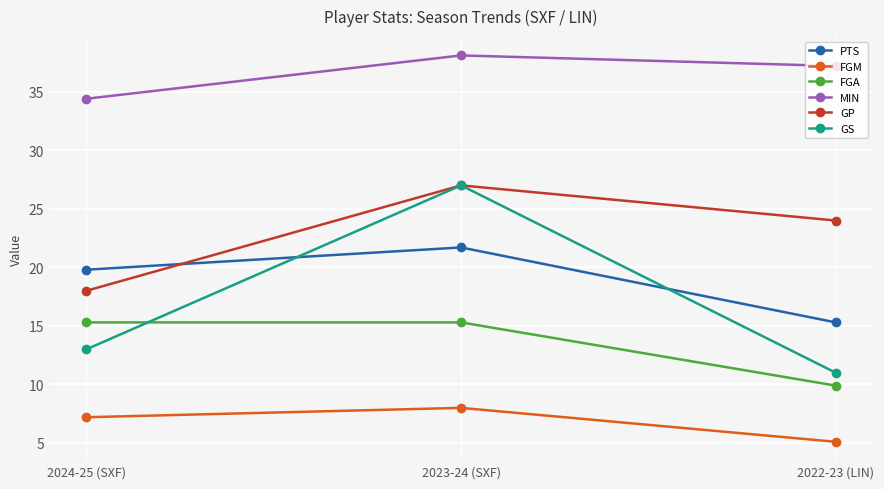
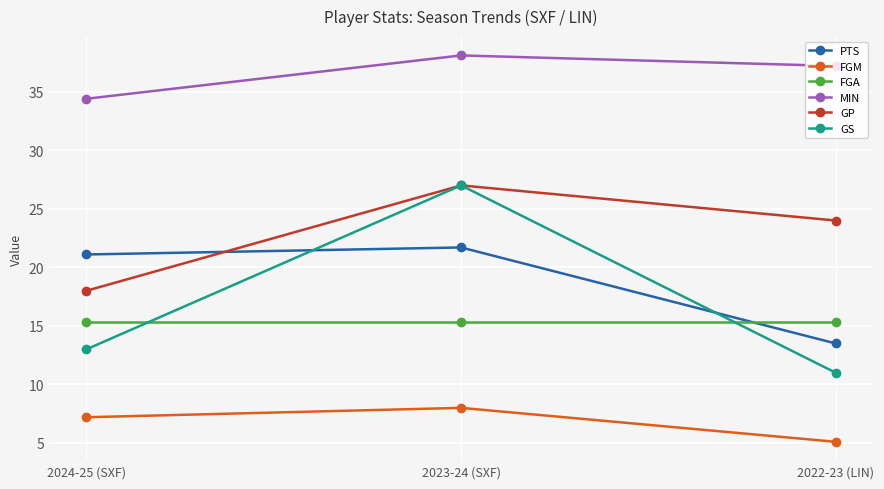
  {
    "PTS": {
-     "2024-25 (SXF)": 19.8,
+     "2024-25 (SXF)": 21.1,
      "2023-24 (SXF)": 21.7,
-     "2022-23 (LIN)": 15.3
+     "2022-23 (LIN)": 13.5
    },
    "FGA": {
      "2024-25 (SXF)": 15.3,
      "2023-24 (SXF)": 15.3,
-     "2022-23 (LIN)": 9.9
+     "2022-23 (LIN)": 15.3
    },
    "MIN": {
      "2024-25 (SXF)": 34.4,
      "2023-24 (SXF)": 38.1
    },
    "GS": {
      "2024-25 (SXF)": 13.0,
      "2022-23 (LIN)": 11.0
    }
  }
